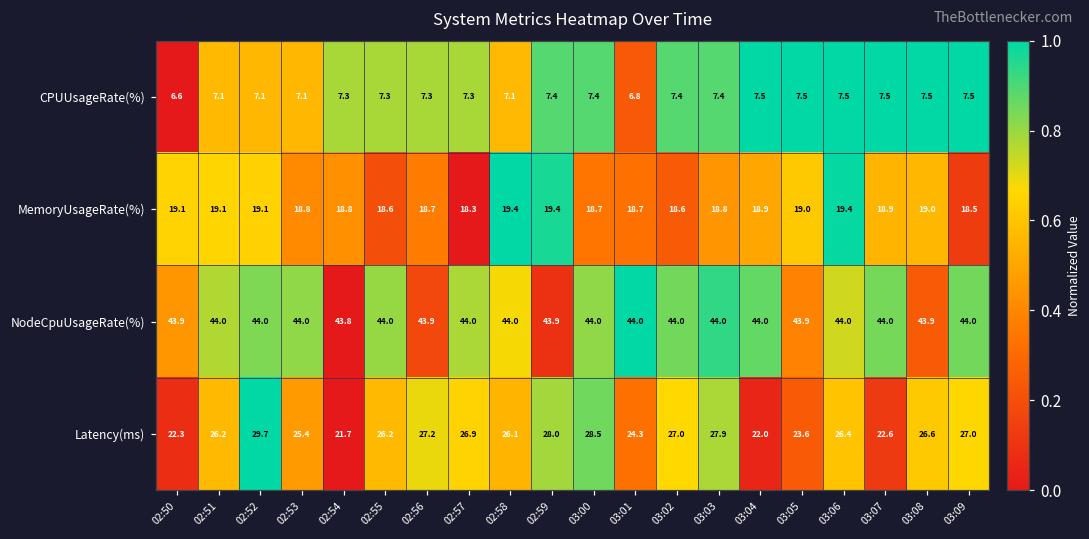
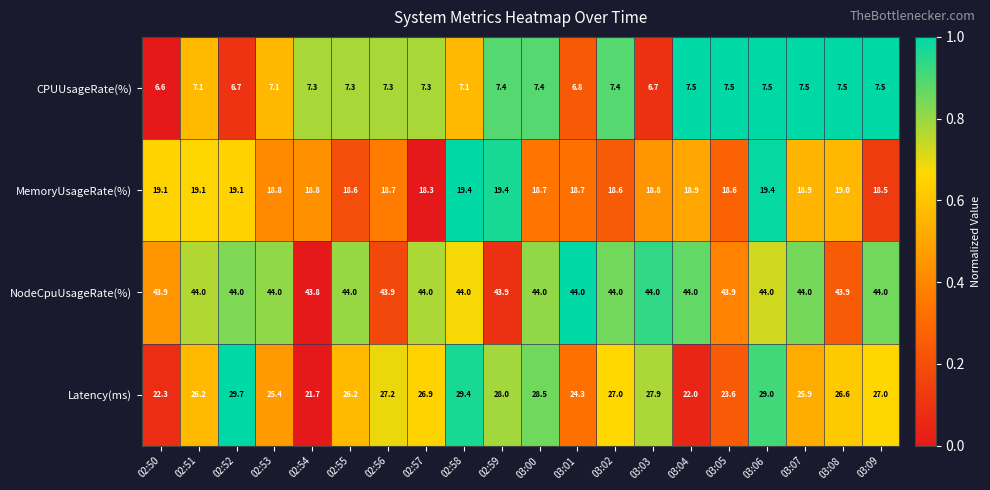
  {
    "CPUUsageRate(%)": {
      "02:50": 6.6,
      "02:51": 7.1,
-     "02:52": 7.1,
+     "02:52": 6.7,
      "02:53": 7.1,
      "02:54": 7.3,
      "02:55": 7.3,
      "02:56": 7.3,
      "02:57": 7.3,
      "02:58": 7.1,
      "02:59": 7.4,
      "03:00": 7.4,
      "03:01": 6.8,
      "03:02": 7.4,
-     "03:03": 7.4,
+     "03:03": 6.7,
      "03:04": 7.5,
      "03:05": 7.5,
      "03:06": 7.5,
      "03:07": 7.5,
      "03:08": 7.5,
      "03:09": 7.5
    },
    "MemoryUsageRate(%)": {
      "02:50": 19.1,
      "02:51": 19.1,
      "02:52": 19.1,
      "02:53": 18.8,
      "02:54": 18.8,
      "02:55": 18.6,
      "02:56": 18.7,
      "02:57": 18.3,
      "02:58": 19.4,
      "02:59": 19.4,
      "03:00": 18.7,
      "03:01": 18.7,
      "03:02": 18.6,
      "03:03": 18.8,
      "03:04": 18.9,
-     "03:05": 19.0,
+     "03:05": 18.6,
      "03:06": 19.4,
      "03:07": 18.9,
      "03:08": 19.0,
      "03:09": 18.5
    },
    "NodeCpuUsageRate(%)": {
      "02:50": 43.9,
      "02:51": 44.0,
      "02:52": 44.0,
      "02:53": 44.0,
      "02:54": 43.8,
      "02:55": 44.0,
      "02:56": 43.9,
      "02:57": 44.0,
      "02:58": 44.0,
      "02:59": 43.9,
      "03:00": 44.0,
      "03:01": 44.0,
      "03:02": 44.0,
      "03:03": 44.0,
      "03:04": 44.0,
      "03:05": 43.9,
      "03:06": 44.0,
      "03:07": 44.0,
      "03:08": 43.9,
      "03:09": 44.0
    },
    "Latency(ms)": {
      "02:50": 22.3,
      "02:51": 26.2,
      "02:52": 29.7,
      "02:53": 25.4,
      "02:54": 21.7,
      "02:55": 26.2,
      "02:56": 27.2,
      "02:57": 26.9,
-     "02:58": 26.1,
+     "02:58": 29.4,
      "02:59": 28.0,
      "03:00": 28.5,
      "03:01": 24.3,
      "03:02": 27.0,
      "03:03": 27.9,
      "03:04": 22.0,
      "03:05": 23.6,
-     "03:06": 26.4,
-     "03:07": 22.6,
+     "03:06": 29.0,
+     "03:07": 25.9,
      "03:08": 26.6,
      "03:09": 27.0
    }
  }
